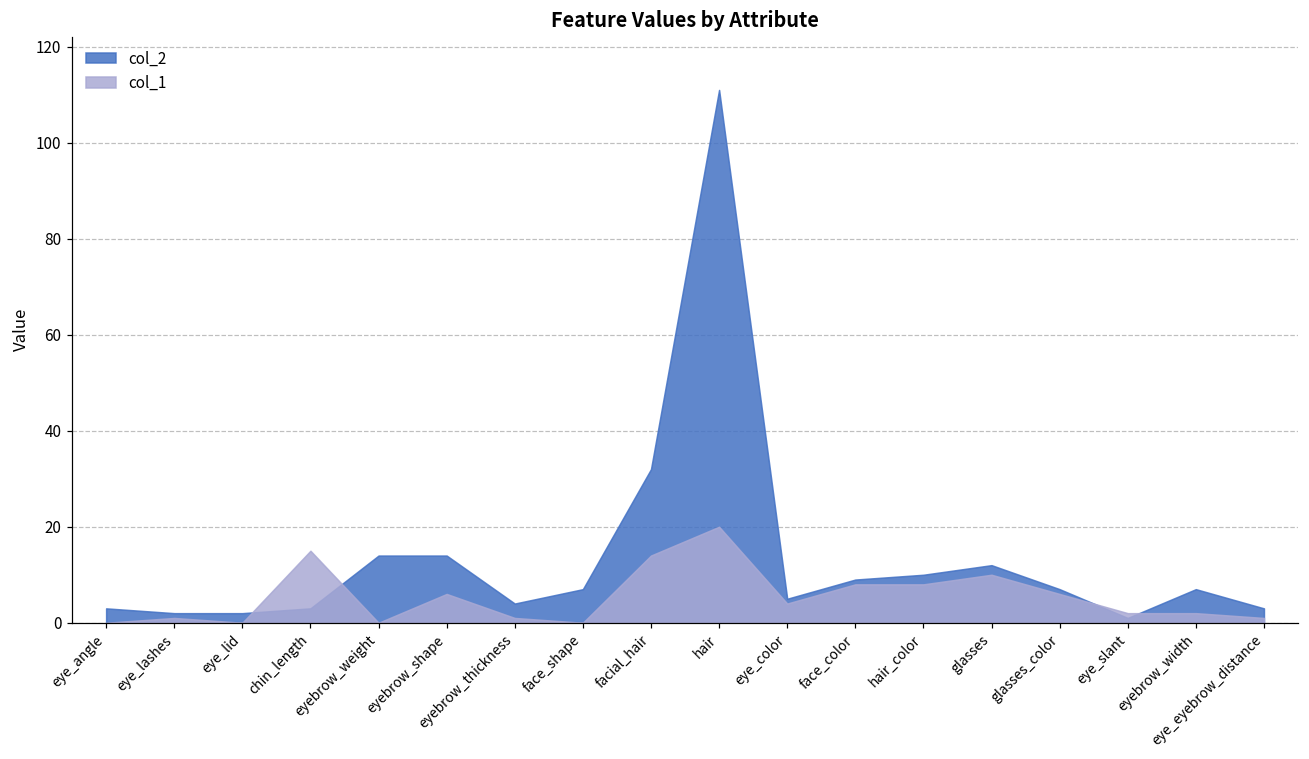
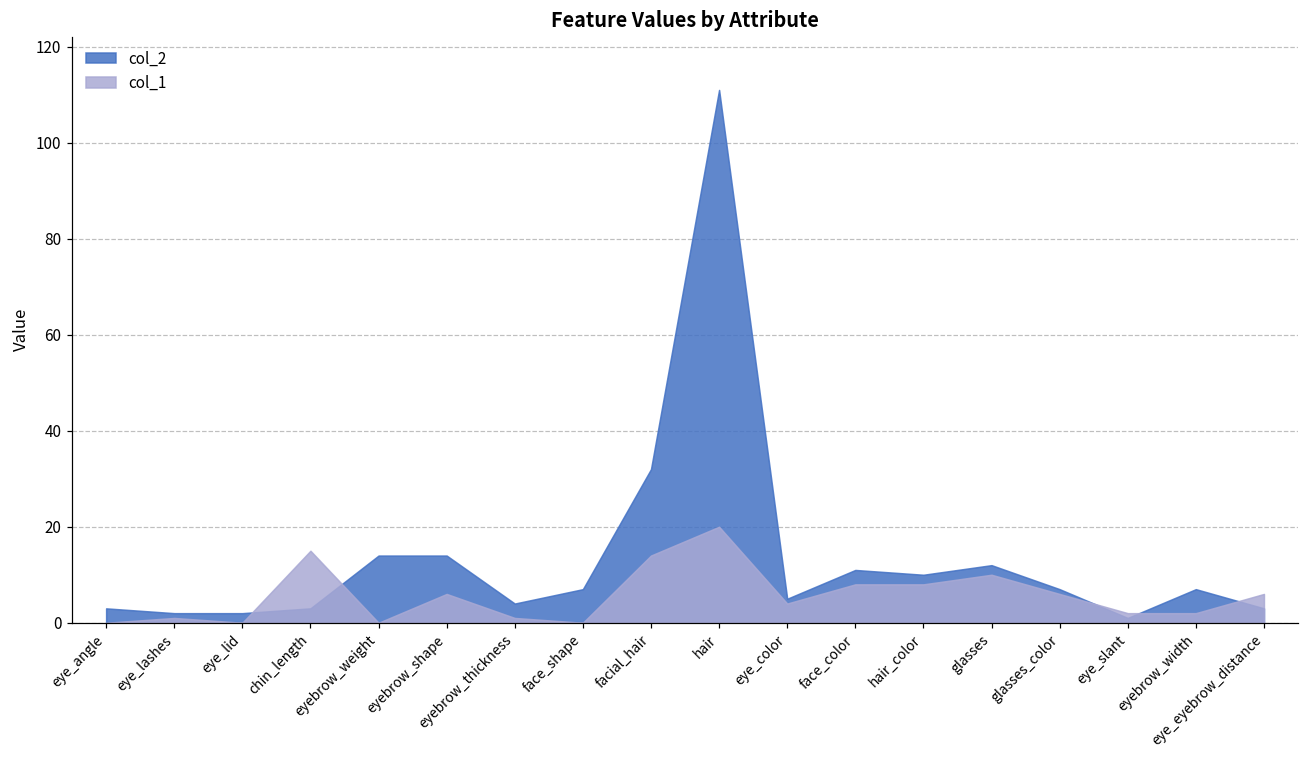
  {
    "col_2": {
      "eye_angle": 3,
      "eye_lashes": 2,
      "eye_lid": 2,
      "chin_length": 3,
      "eyebrow_weight": 14,
      "eyebrow_shape": 14,
      "eyebrow_thickness": 4,
      "face_shape": 7,
      "facial_hair": 32,
      "hair": 111,
      "eye_color": 5,
-     "face_color": 9,
+     "face_color": 11,
      "hair_color": 10,
      "glasses": 12,
      "glasses_color": 7,
      "eye_slant": 1,
      "eyebrow_width": 7,
      "eye_eyebrow_distance": 3
    },
    "col_1": {
      "eye_angle": 0,
      "eye_lashes": 1,
      "eye_lid": 0,
      "chin_length": 15,
      "eyebrow_weight": 0,
      "eyebrow_shape": 6,
      "eyebrow_thickness": 1,
      "face_shape": 0,
      "facial_hair": 14,
      "hair": 20,
      "eye_color": 4,
      "face_color": 8,
      "hair_color": 8,
      "glasses": 10,
      "glasses_color": 6,
      "eye_slant": 2,
      "eyebrow_width": 2,
-     "eye_eyebrow_distance": 1
+     "eye_eyebrow_distance": 6
    }
  }
